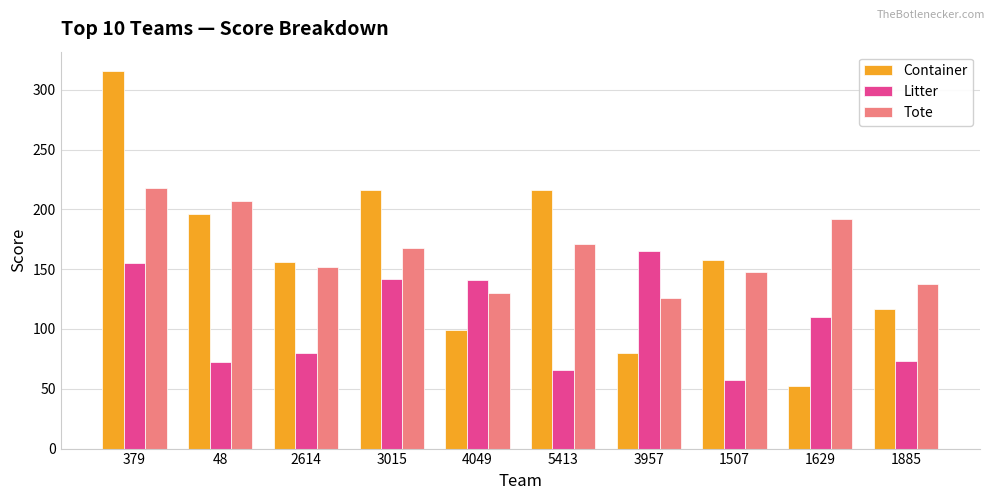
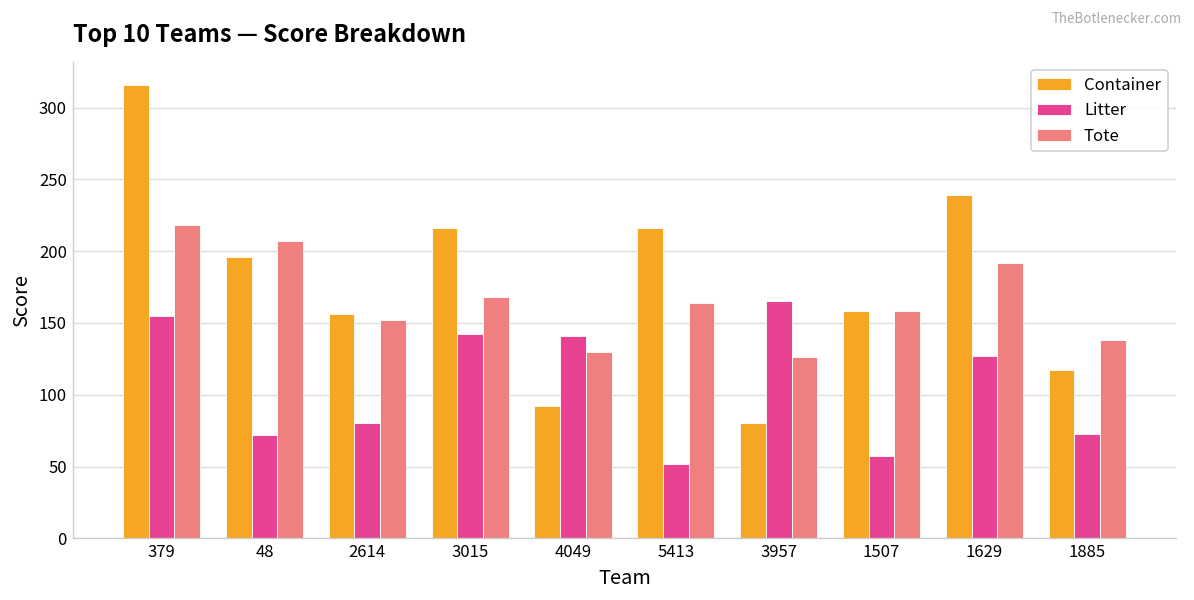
  {
    "Container": {
      "379": 316,
      "48": 196,
      "2614": 156,
      "3015": 216,
-     "4049": 99,
+     "4049": 92,
      "5413": 216,
      "3957": 80,
      "1507": 158,
-     "1629": 52,
+     "1629": 239,
      "1885": 117
    },
    "Litter": {
      "379": 155,
      "48": 72,
      "2614": 80,
      "3015": 142,
      "4049": 141,
-     "5413": 66,
+     "5413": 52,
      "3957": 165,
      "1507": 57,
-     "1629": 110,
+     "1629": 127,
      "1885": 73
    },
    "Tote": {
      "379": 218,
      "48": 207,
      "2614": 152,
      "3015": 168,
      "4049": 130,
-     "5413": 171,
+     "5413": 164,
      "3957": 126,
-     "1507": 148,
+     "1507": 158,
      "1629": 192,
      "1885": 138
    }
  }
